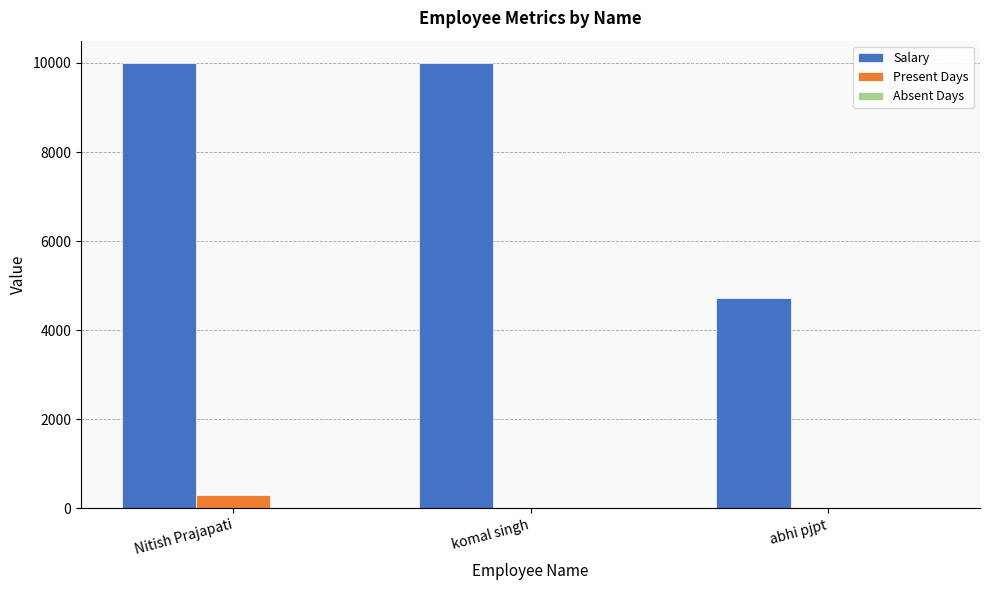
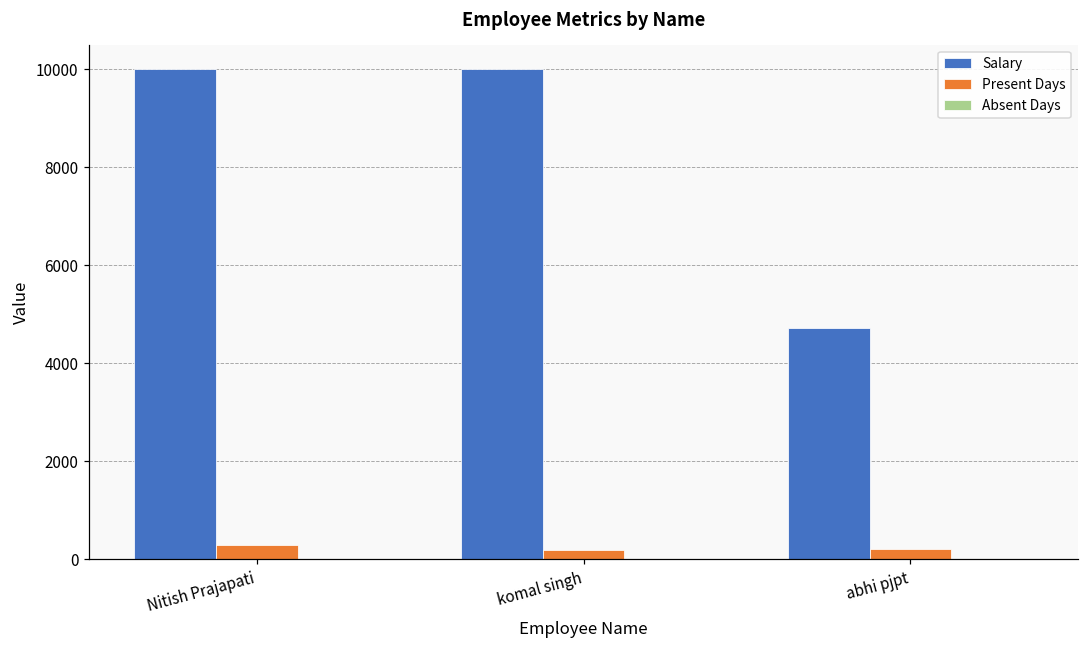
  {
    "Salary": {
      "Nitish Prajapati": 10000,
      "komal singh": 10000,
      "abhi pjpt": 4700
    },
    "Present Days": {
      "Nitish Prajapati": 300,
-     "komal singh": 0,
-     "abhi pjpt": 0
+     "komal singh": 200,
+     "abhi pjpt": 200
    },
    "Absent Days": {
      "Nitish Prajapati": 0,
      "komal singh": 0,
      "abhi pjpt": 0
    }
  }
